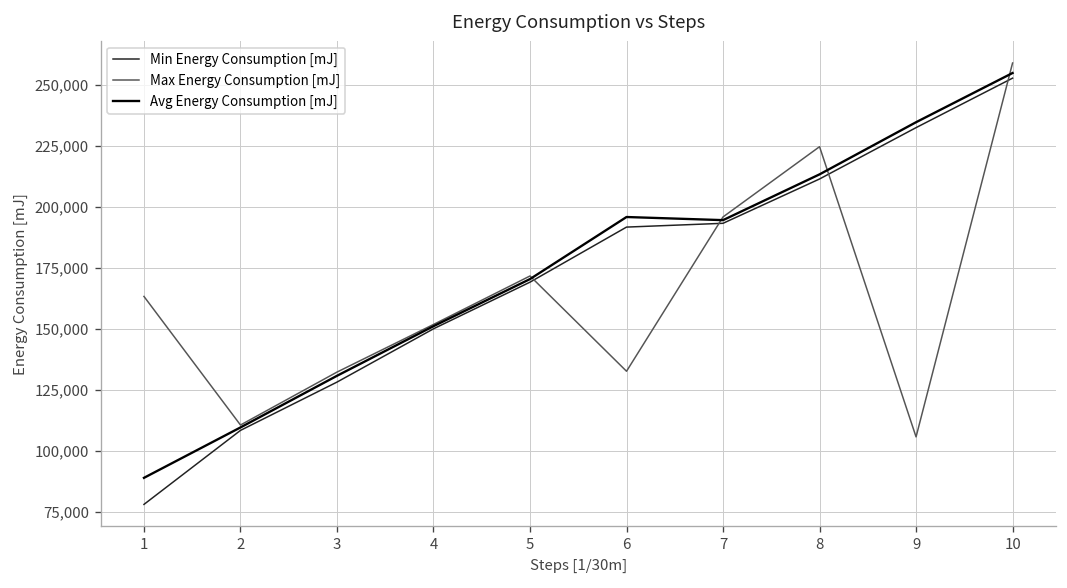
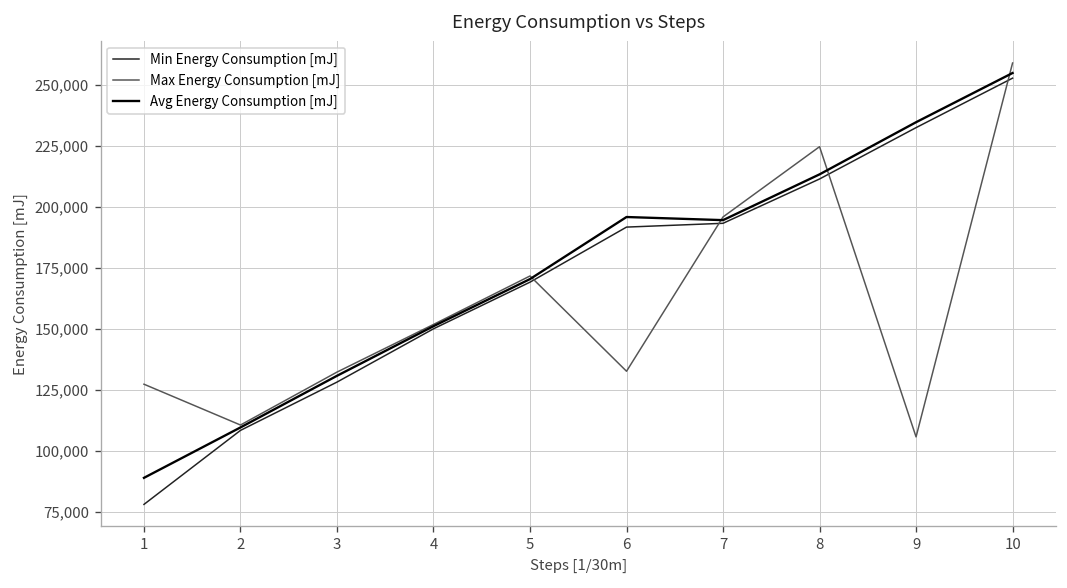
  {
    "Max Energy Consumption [mJ]": {
-     "1": "163,000",
+     "1": "127,000",
      "3": "132,000",
      "5": "172,000",
      "6": "133,000",
      "7": "196,000",
      "8": "225,000",
      "9": "106,000",
      "10": "259,000"
    }
  }
